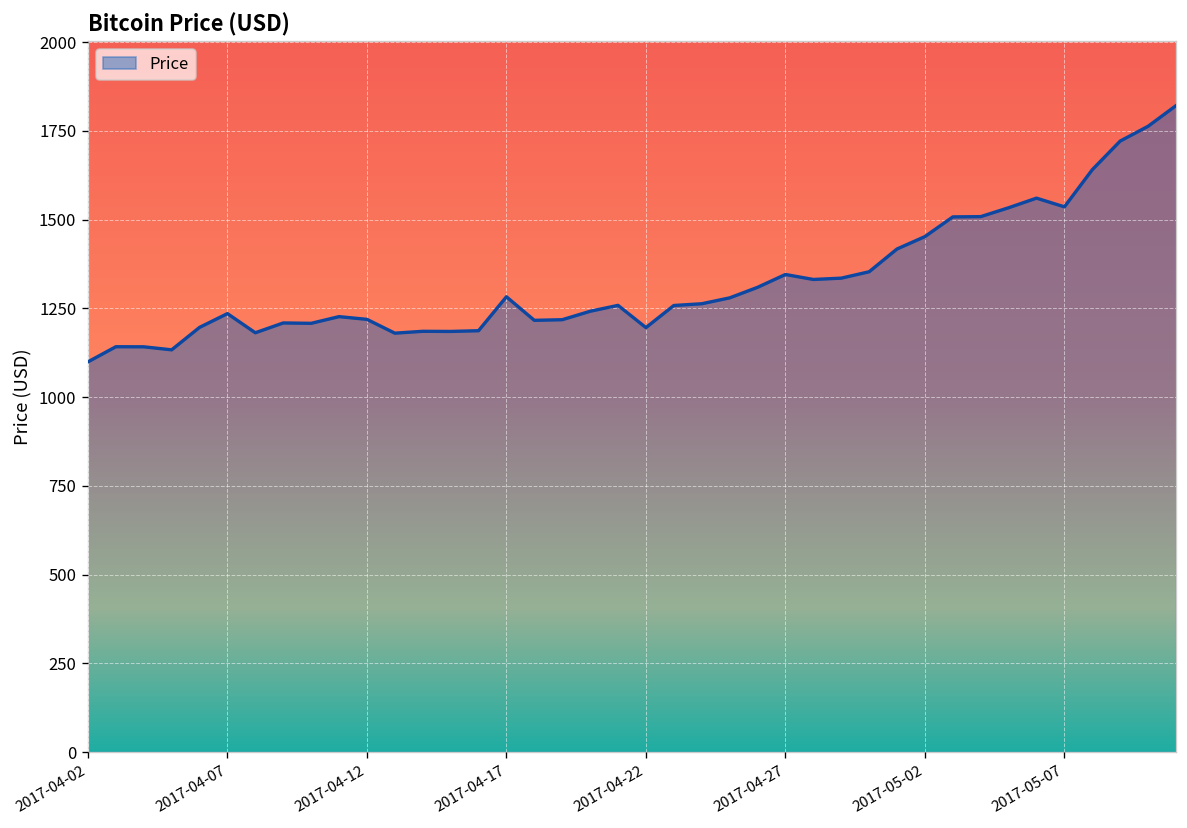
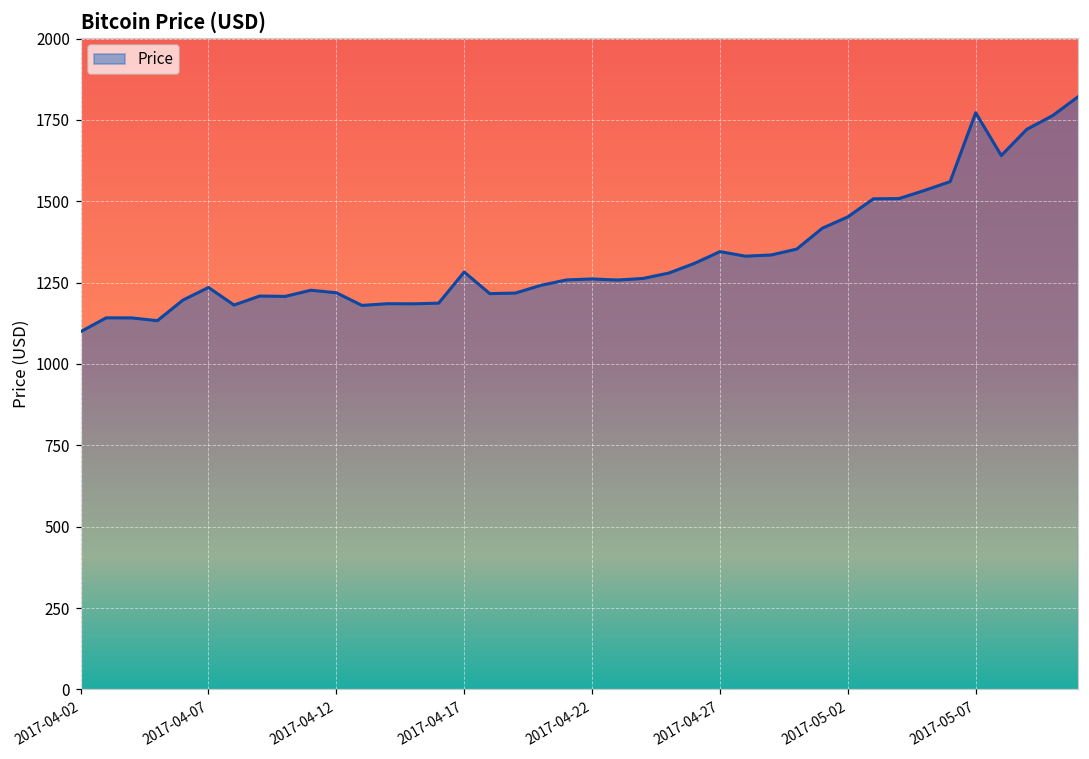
  {
    "2017-04-02": 1100,
    "2017-04-07": 1240,
    "2017-04-12": 1220,
    "2017-04-17": 1280,
-   "2017-04-22": 1200,
+   "2017-04-22": 1260,
    "2017-04-27": 1350,
    "2017-05-02": 1450,
-   "2017-05-07": 1540
+   "2017-05-07": 1770
  }
